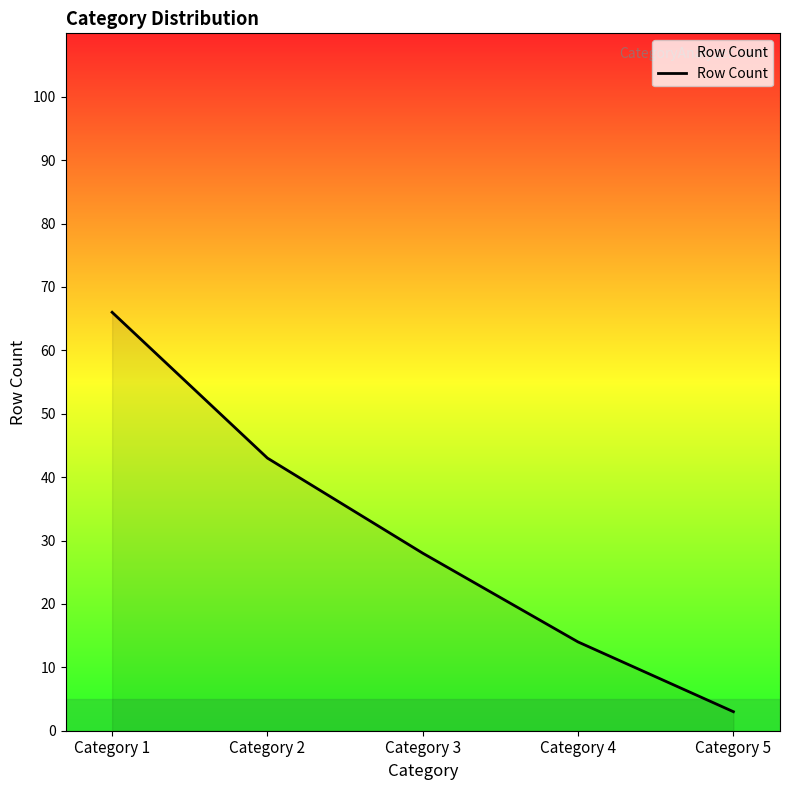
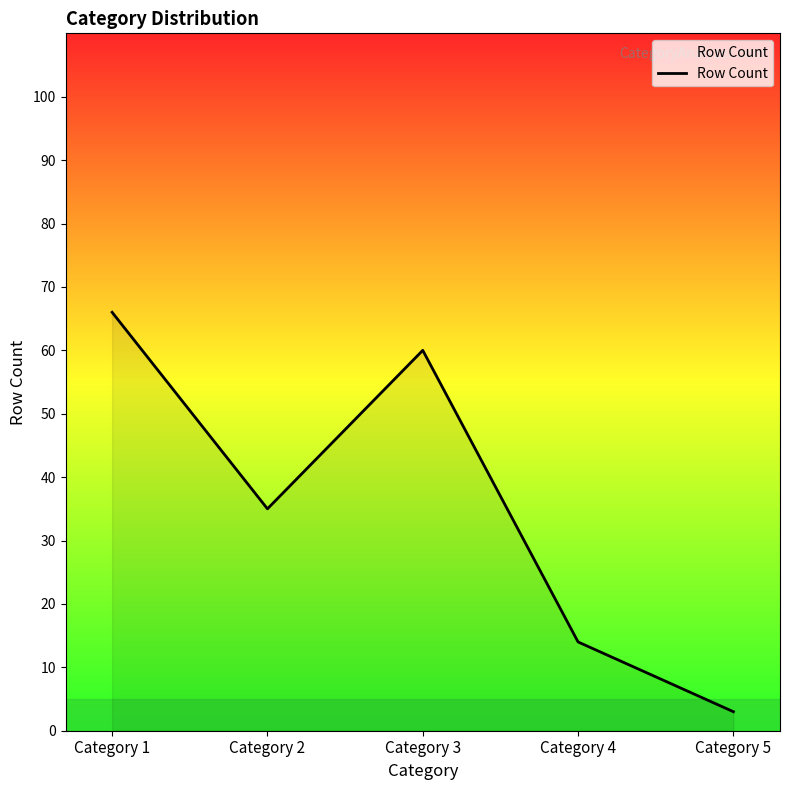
  {
    "Category 1": 66,
-   "Category 2": 43,
-   "Category 3": 28,
+   "Category 2": 35,
+   "Category 3": 60,
    "Category 4": 14
  }
